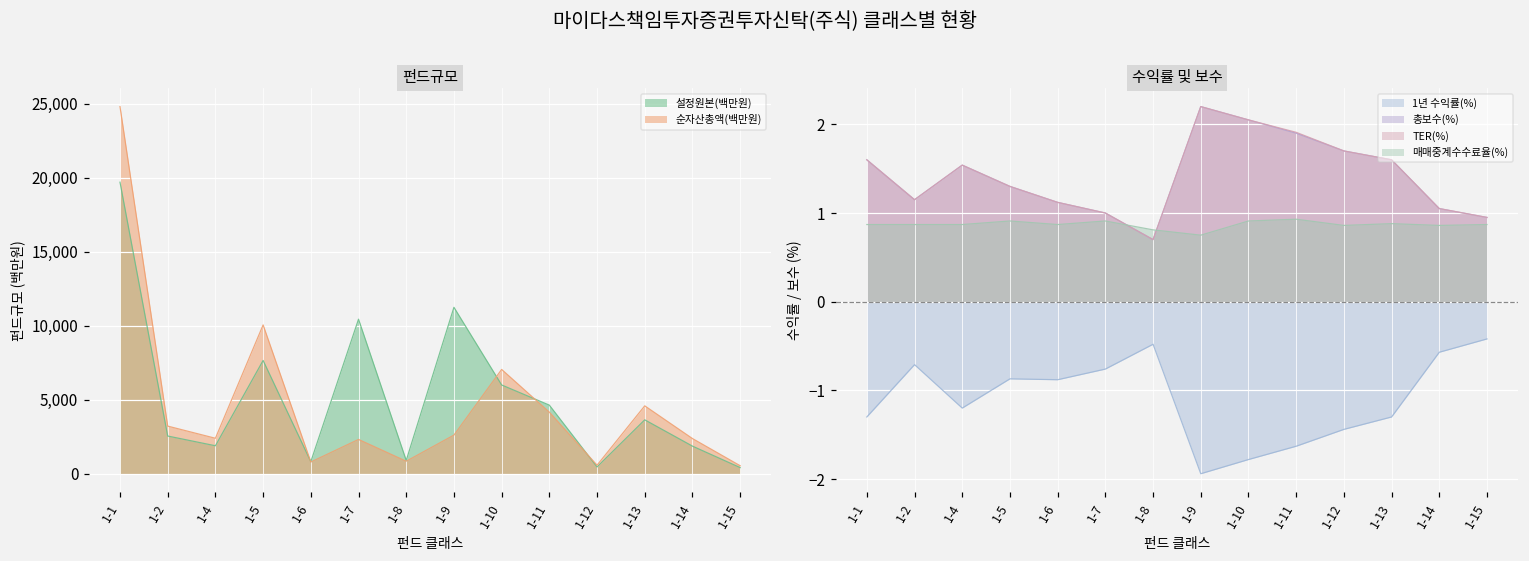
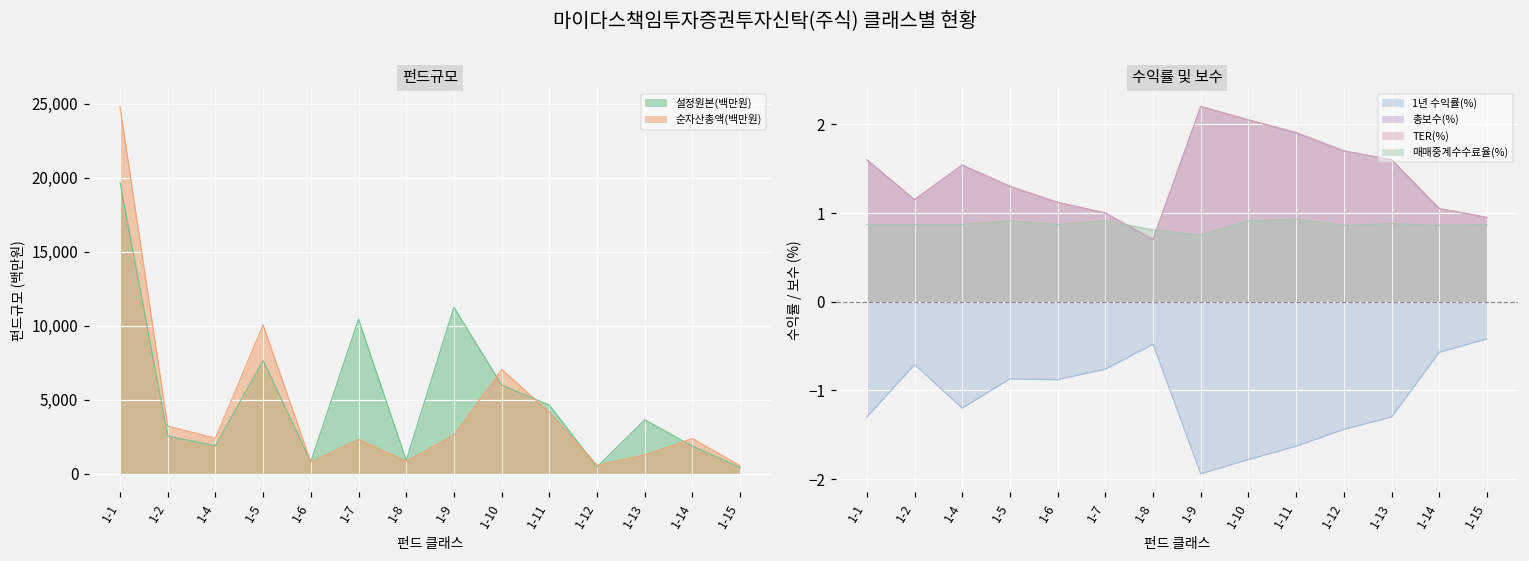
  {
    "펀드규모": {
      "설정원본(백만원)": {
        "1-1": "19,700",
        "1-2": "2,500",
        "1-4": "1,900",
        "1-5": "7,700",
        "1-7": "10,400",
        "1-9": "11,200",
        "1-10": "6,000",
        "1-11": "4,600",
        "1-13": "3,600",
        "1-14": "1,900"
      },
      "순자산총액(백만원)": {
        "1-1": "24,800",
        "1-2": "3,200",
        "1-4": "2,400",
        "1-5": "10,100",
        "1-7": "2,300",
        "1-9": "2,600",
        "1-10": "7,000",
        "1-11": "4,200",
-       "1-13": "4,600",
+       "1-13": "1,300",
        "1-14": "2,400"
      }
    }
  }
